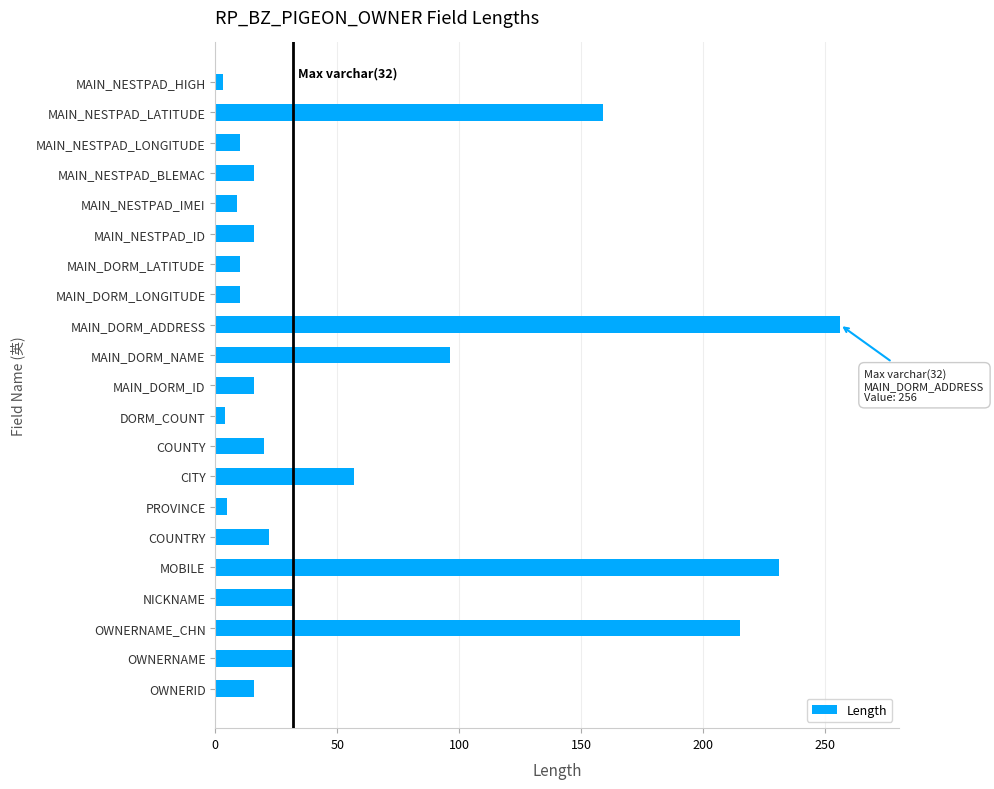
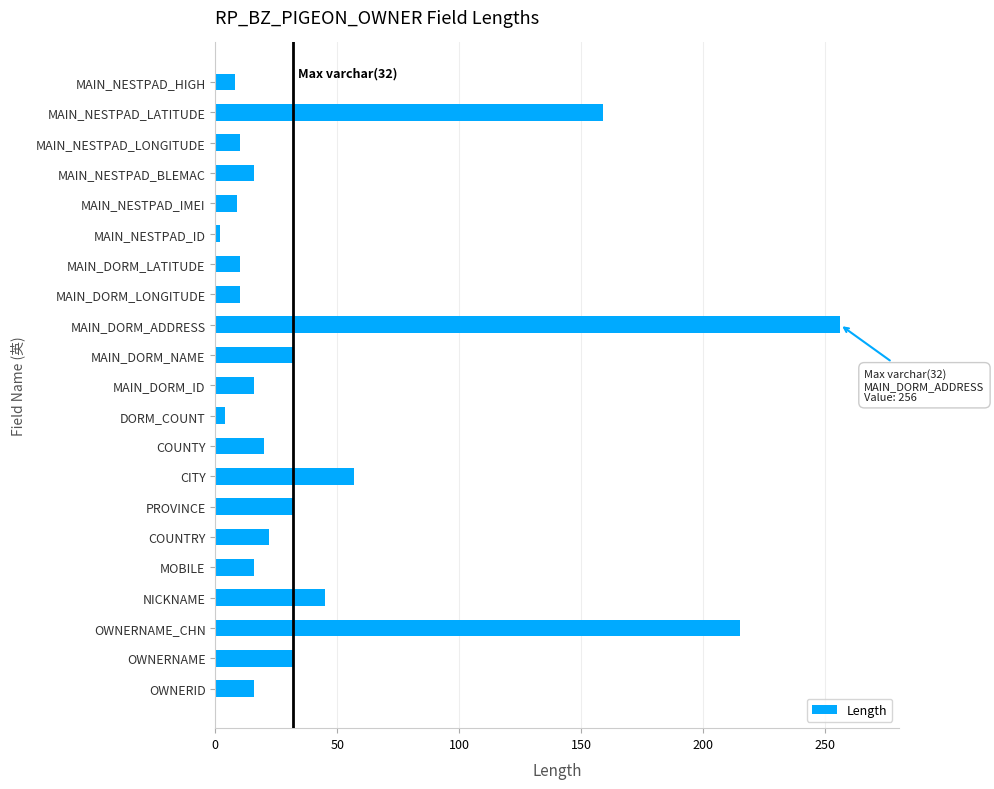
  {
-   "MAIN_NESTPAD_HIGH": 3,
+   "MAIN_NESTPAD_HIGH": 8,
    "MAIN_NESTPAD_LATITUDE": 159,
    "MAIN_NESTPAD_LONGITUDE": 10,
    "MAIN_NESTPAD_BLEMAC": 16,
    "MAIN_NESTPAD_IMEI": 9,
-   "MAIN_NESTPAD_ID": 16,
+   "MAIN_NESTPAD_ID": 2,
    "MAIN_DORM_LATITUDE": 10,
    "MAIN_DORM_LONGITUDE": 10,
-   "MAIN_DORM_NAME": 96,
+   "MAIN_DORM_NAME": 32,
    "MAIN_DORM_ID": 16,
    "DORM_COUNT": 4,
    "COUNTY": 20,
    "CITY": 57,
-   "PROVINCE": 5,
+   "PROVINCE": 32,
    "COUNTRY": 22,
-   "MOBILE": 231,
-   "NICKNAME": 32,
+   "MOBILE": 16,
+   "NICKNAME": 45,
    "OWNERNAME_CHN": 215,
    "OWNERNAME": 32,
    "OWNERID": 16
  }
